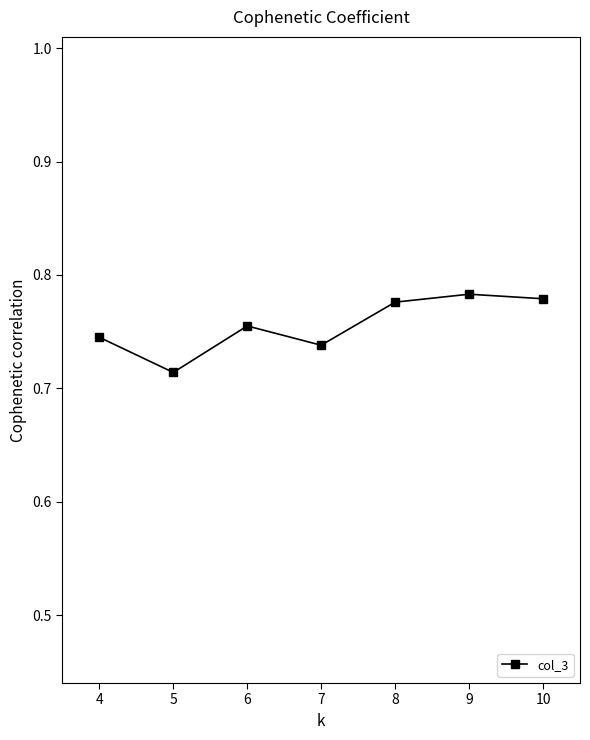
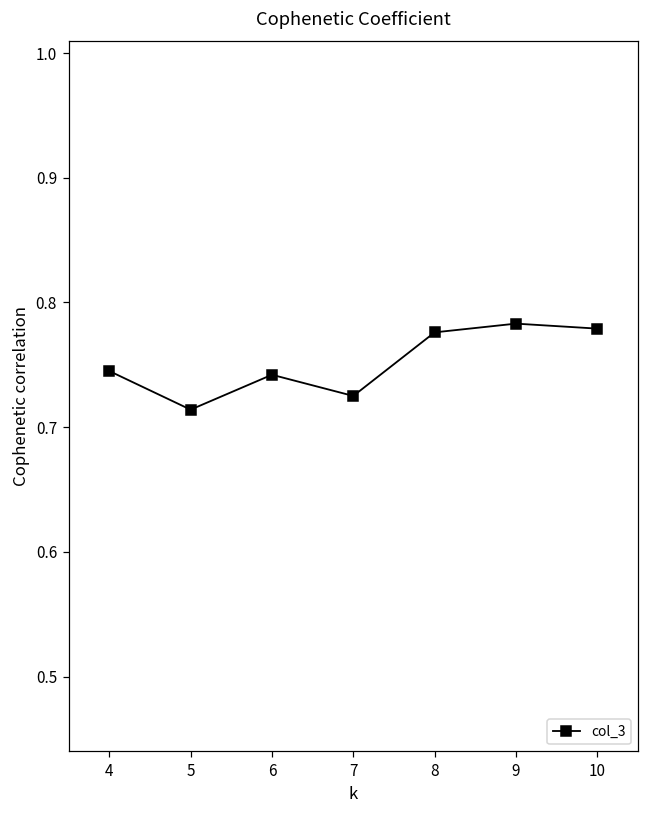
  {
    "4": 0.745,
    "5": 0.714,
-   "6": 0.755,
-   "7": 0.738,
+   "6": 0.742,
+   "7": 0.725,
    "8": 0.776,
    "9": 0.783,
    "10": 0.779
  }
